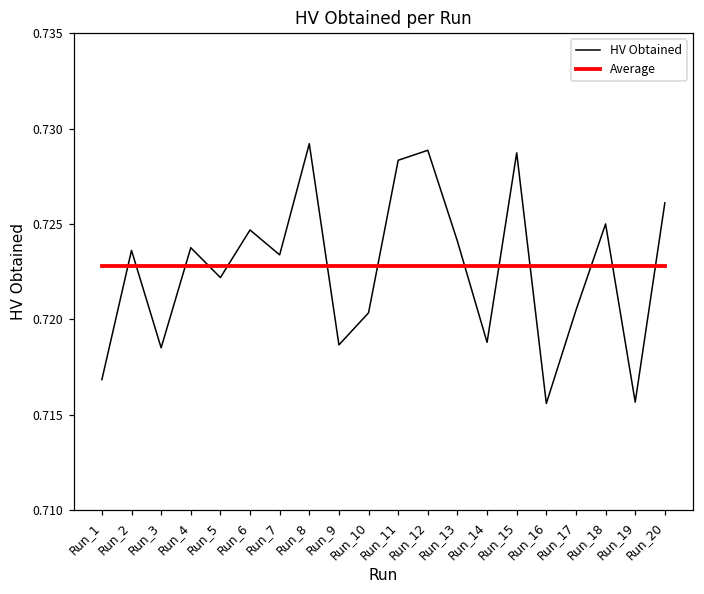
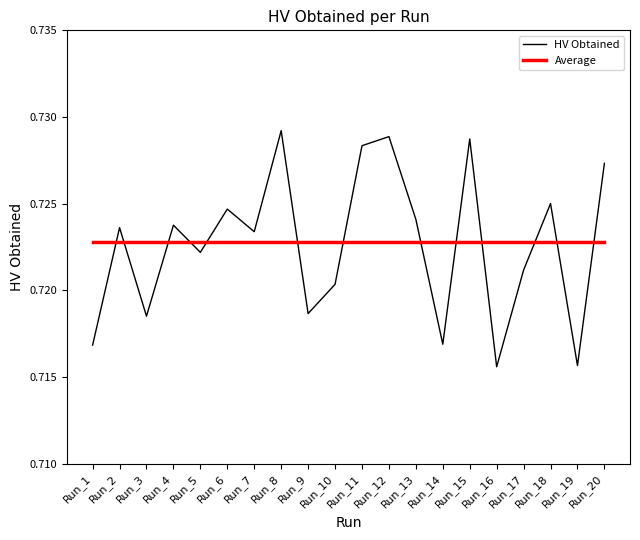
  {
    "HV Obtained": {
      "Run_1": 0.7168,
      "Run_2": 0.7236,
      "Run_3": 0.7185,
      "Run_4": 0.7238,
      "Run_5": 0.7222,
      "Run_6": 0.7247,
      "Run_7": 0.7234,
      "Run_8": 0.7292,
      "Run_9": 0.7187,
      "Run_10": 0.7204,
      "Run_11": 0.7283,
      "Run_12": 0.7289,
      "Run_13": 0.7241,
-     "Run_14": 0.7188,
+     "Run_14": 0.7169,
      "Run_15": 0.7287,
      "Run_16": 0.7156,
-     "Run_17": 0.7205,
+     "Run_17": 0.7212,
      "Run_18": 0.7250,
      "Run_19": 0.7157,
-     "Run_20": 0.7261
+     "Run_20": 0.7273
    },
    "Average": {
      "Run_1": 0.7228,
      "Run_2": 0.7228,
      "Run_3": 0.7228,
      "Run_4": 0.7228,
      "Run_5": 0.7228,
      "Run_6": 0.7228,
      "Run_7": 0.7228,
      "Run_8": 0.7228,
      "Run_9": 0.7228,
      "Run_10": 0.7228,
      "Run_11": 0.7228,
      "Run_12": 0.7228,
      "Run_13": 0.7228,
      "Run_14": 0.7228,
      "Run_15": 0.7228,
      "Run_16": 0.7228,
      "Run_17": 0.7228,
      "Run_18": 0.7228,
      "Run_19": 0.7228,
      "Run_20": 0.7228
    }
  }
